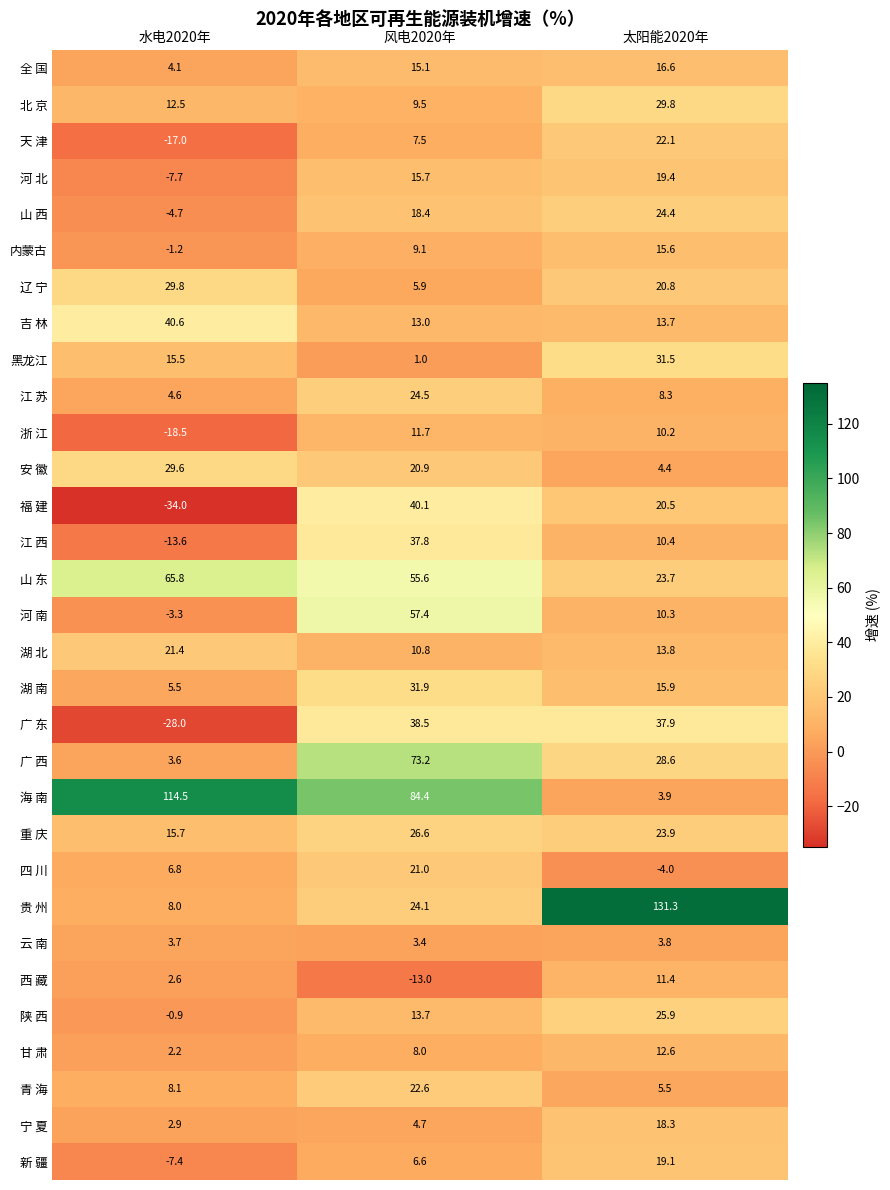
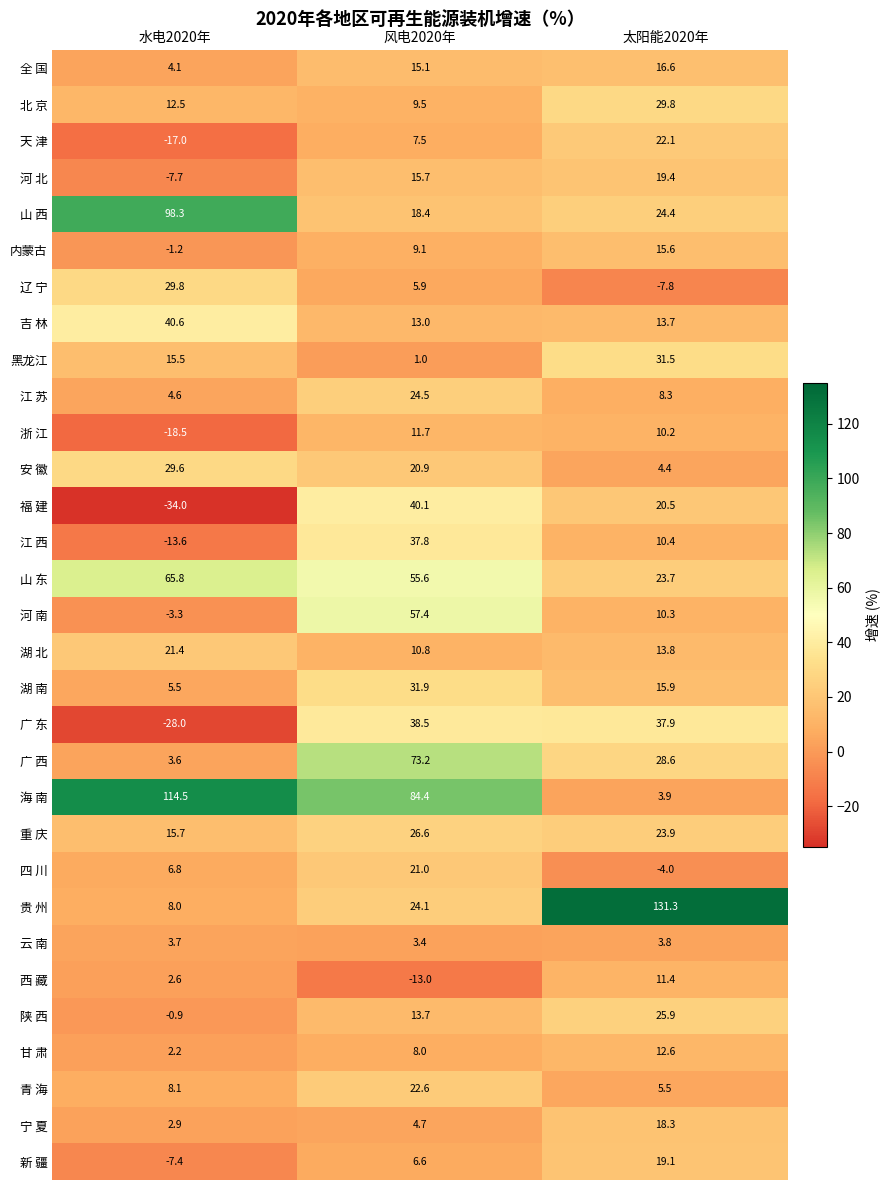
  {
    "全 国": {
      "水电2020年": 4.1,
      "风电2020年": 15.1,
      "太阳能2020年": 16.6
    },
    "北 京": {
      "水电2020年": 12.5,
      "风电2020年": 9.5,
      "太阳能2020年": 29.8
    },
    "天 津": {
      "水电2020年": -17.0,
      "风电2020年": 7.5,
      "太阳能2020年": 22.1
    },
    "河 北": {
      "水电2020年": -7.7,
      "风电2020年": 15.7,
      "太阳能2020年": 19.4
    },
    "山 西": {
-     "水电2020年": -4.7,
+     "水电2020年": 98.3,
      "风电2020年": 18.4,
      "太阳能2020年": 24.4
    },
    "内蒙古": {
      "水电2020年": -1.2,
      "风电2020年": 9.1,
      "太阳能2020年": 15.6
    },
    "辽 宁": {
      "水电2020年": 29.8,
      "风电2020年": 5.9,
-     "太阳能2020年": 20.8
+     "太阳能2020年": -7.8
    },
    "吉 林": {
      "水电2020年": 40.6,
      "风电2020年": 13.0,
      "太阳能2020年": 13.7
    },
    "黑龙江": {
      "水电2020年": 15.5,
      "风电2020年": 1.0,
      "太阳能2020年": 31.5
    },
    "江 苏": {
      "水电2020年": 4.6,
      "风电2020年": 24.5,
      "太阳能2020年": 8.3
    },
    "浙 江": {
      "水电2020年": -18.5,
      "风电2020年": 11.7,
      "太阳能2020年": 10.2
    },
    "安 徽": {
      "水电2020年": 29.6,
      "风电2020年": 20.9,
      "太阳能2020年": 4.4
    },
    "福 建": {
      "水电2020年": -34.0,
      "风电2020年": 40.1,
      "太阳能2020年": 20.5
    },
    "江 西": {
      "水电2020年": -13.6,
      "风电2020年": 37.8,
      "太阳能2020年": 10.4
    },
    "山 东": {
      "水电2020年": 65.8,
      "风电2020年": 55.6,
      "太阳能2020年": 23.7
    },
    "河 南": {
      "水电2020年": -3.3,
      "风电2020年": 57.4,
      "太阳能2020年": 10.3
    },
    "湖 北": {
      "水电2020年": 21.4,
      "风电2020年": 10.8,
      "太阳能2020年": 13.8
    },
    "湖 南": {
      "水电2020年": 5.5,
      "风电2020年": 31.9,
      "太阳能2020年": 15.9
    },
    "广 东": {
      "水电2020年": -28.0,
      "风电2020年": 38.5,
      "太阳能2020年": 37.9
    },
    "广 西": {
      "水电2020年": 3.6,
      "风电2020年": 73.2,
      "太阳能2020年": 28.6
    },
    "海 南": {
      "水电2020年": 114.5,
      "风电2020年": 84.4,
      "太阳能2020年": 3.9
    },
    "重 庆": {
      "水电2020年": 15.7,
      "风电2020年": 26.6,
      "太阳能2020年": 23.9
    },
    "四 川": {
      "水电2020年": 6.8,
      "风电2020年": 21.0,
      "太阳能2020年": -4.0
    },
    "贵 州": {
      "水电2020年": 8.0,
      "风电2020年": 24.1,
      "太阳能2020年": 131.3
    },
    "云 南": {
      "水电2020年": 3.7,
      "风电2020年": 3.4,
      "太阳能2020年": 3.8
    },
    "西 藏": {
      "水电2020年": 2.6,
      "风电2020年": -13.0,
      "太阳能2020年": 11.4
    },
    "陕 西": {
      "水电2020年": -0.9,
      "风电2020年": 13.7,
      "太阳能2020年": 25.9
    },
    "甘 肃": {
      "水电2020年": 2.2,
      "风电2020年": 8.0,
      "太阳能2020年": 12.6
    },
    "青 海": {
      "水电2020年": 8.1,
      "风电2020年": 22.6,
      "太阳能2020年": 5.5
    },
    "宁 夏": {
      "水电2020年": 2.9,
      "风电2020年": 4.7,
      "太阳能2020年": 18.3
    },
    "新 疆": {
      "水电2020年": -7.4,
      "风电2020年": 6.6,
      "太阳能2020年": 19.1
    }
  }
